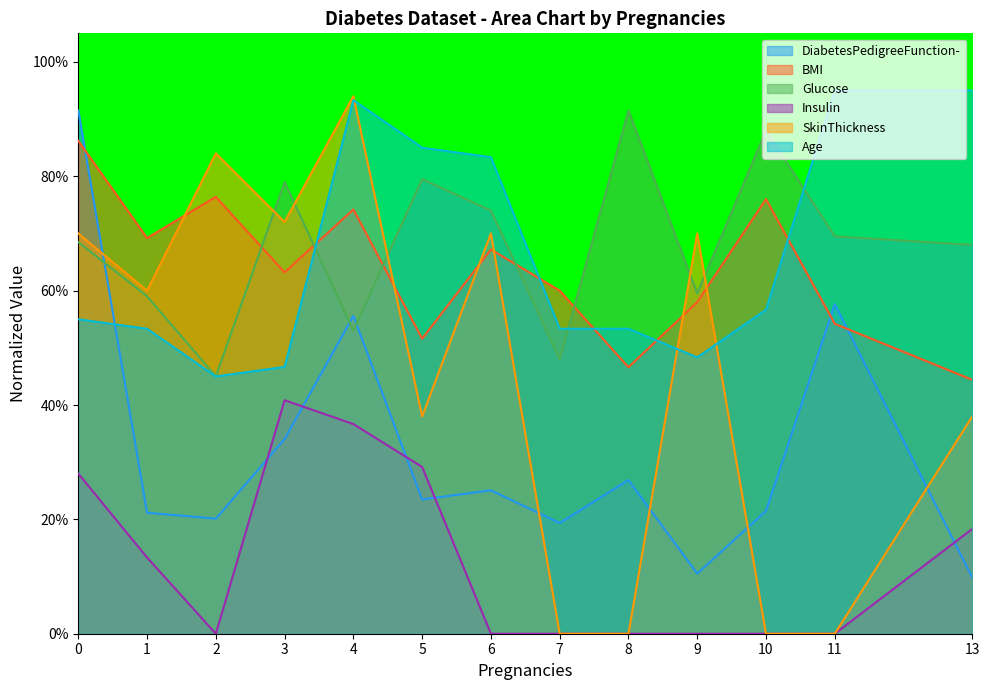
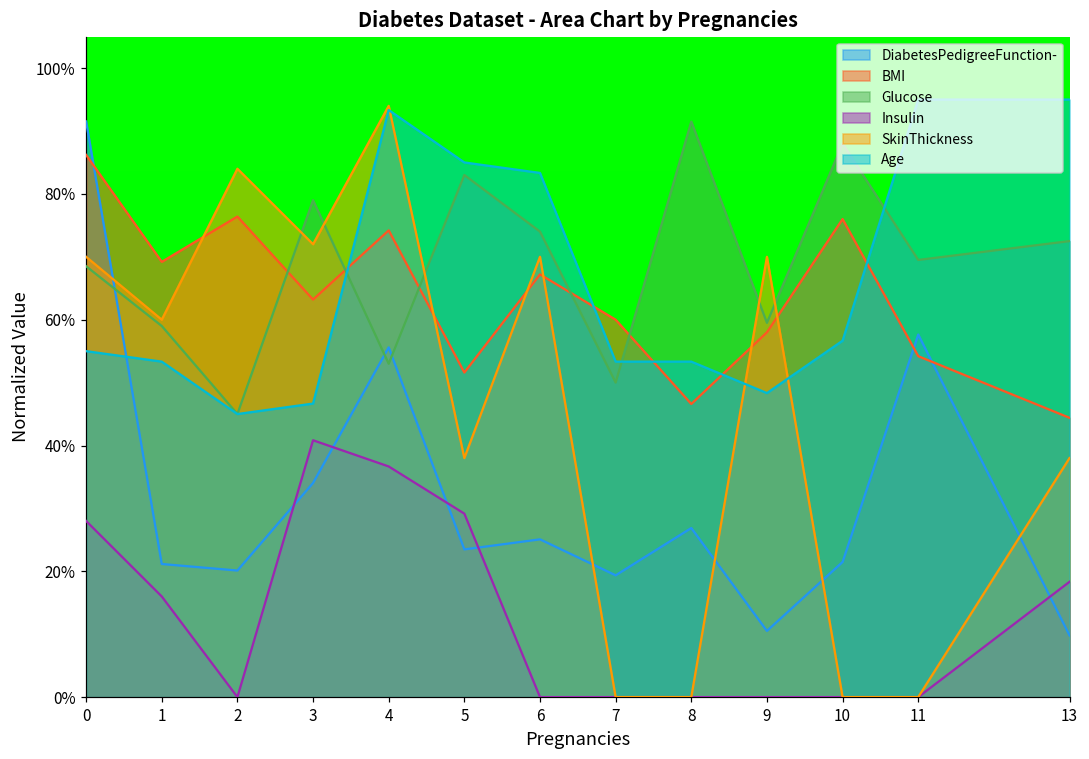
  {
    "Glucose": {
      "0": "69%",
      "1": "59%",
      "3": "79%",
      "4": "53%",
-     "5": "80%",
+     "5": "83%",
      "6": "74%",
-     "7": "48%",
+     "7": "50%",
      "8": "92%",
      "9": "60%",
      "11": "70%",
-     "13": "68%"
+     "13": "73%"
    },
    "Insulin": {
      "0": "28%",
-     "1": "13%",
+     "1": "16%",
      "2": "0%",
      "3": "41%",
      "4": "37%",
      "5": "29%",
      "6": "0%",
      "9": "0%",
      "13": "18%"
    }
  }
